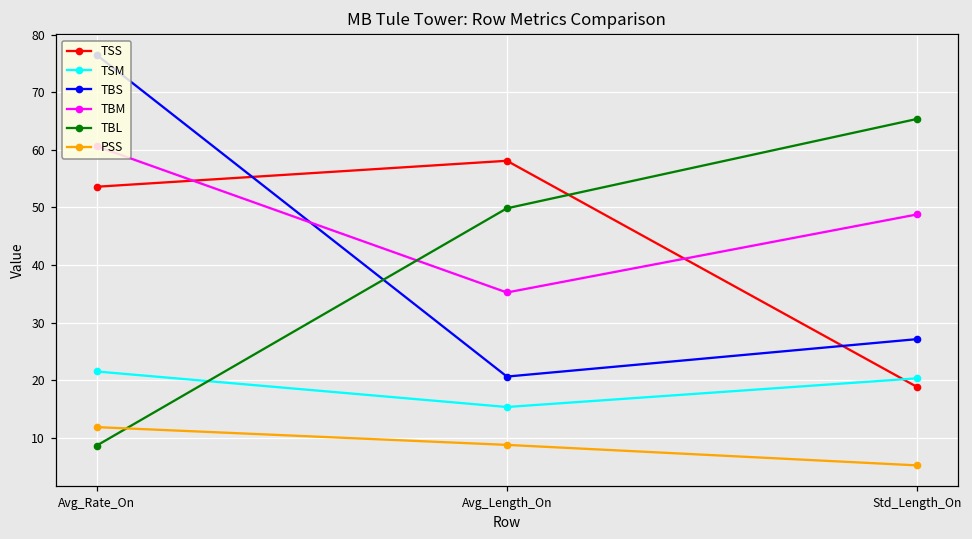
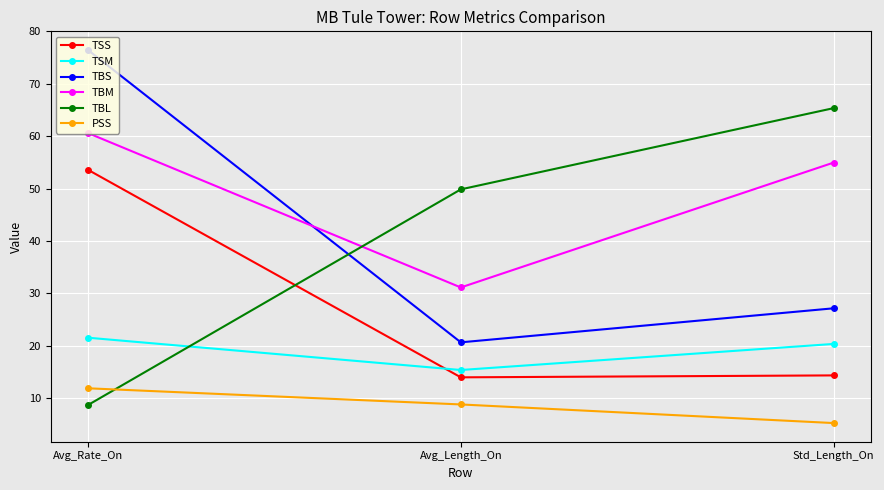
  {
    "TSS": {
      "Avg_Rate_On": 54,
-     "Avg_Length_On": 58,
-     "Std_Length_On": 19
+     "Avg_Length_On": 14,
+     "Std_Length_On": 14
    },
    "TSM": {
      "Avg_Rate_On": 22,
      "Avg_Length_On": 15,
      "Std_Length_On": 20
    },
    "TBS": {
      "Avg_Length_On": 21,
      "Std_Length_On": 27
    },
    "TBM": {
-     "Avg_Length_On": 35,
-     "Std_Length_On": 49
+     "Avg_Length_On": 31,
+     "Std_Length_On": 55
    },
    "TBL": {
      "Avg_Rate_On": 9,
      "Avg_Length_On": 50,
      "Std_Length_On": 65
    },
    "PSS": {
      "Avg_Rate_On": 12,
      "Avg_Length_On": 9,
      "Std_Length_On": 5
    }
  }
